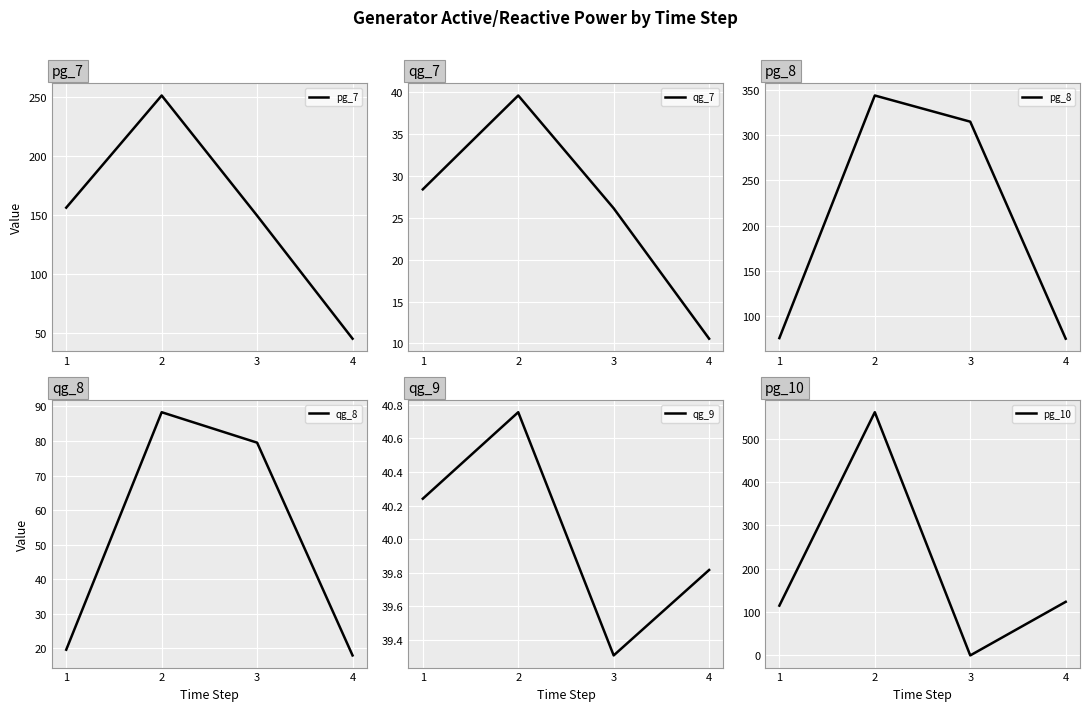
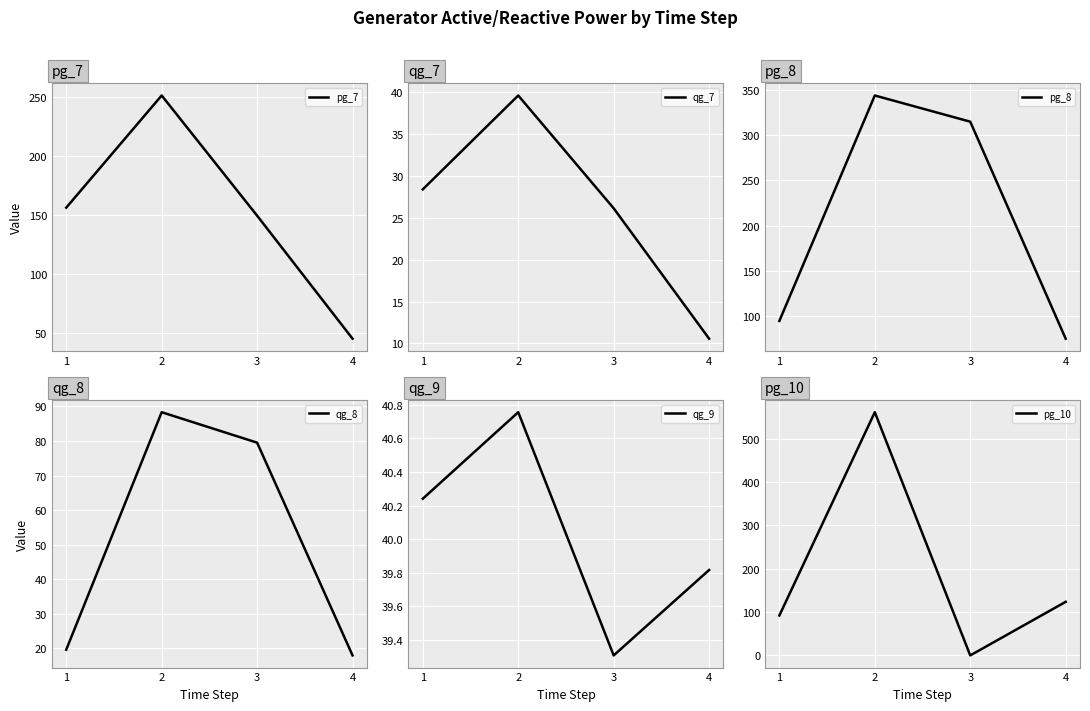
  {
    "pg_7": {
      "1": 156,
      "2": 251,
      "3": 149,
      "4": 46
    },
    "qg_7": {
      "1": 28,
      "2": 40,
      "3": 26,
      "4": 11
    },
    "pg_8": {
-     "1": 80,
+     "1": 90,
      "2": 340,
      "3": 320,
      "4": 70
    },
    "qg_8": {
      "1": 20,
      "2": 88,
      "3": 79,
      "4": 18
    },
    "qg_9": {
      "1": 40.24,
      "2": 40.76,
      "3": 39.31,
      "4": 39.82
    },
    "pg_10": {
-     "1": 110,
+     "1": 90,
      "2": 560,
      "3": 0,
      "4": 120
    }
  }
